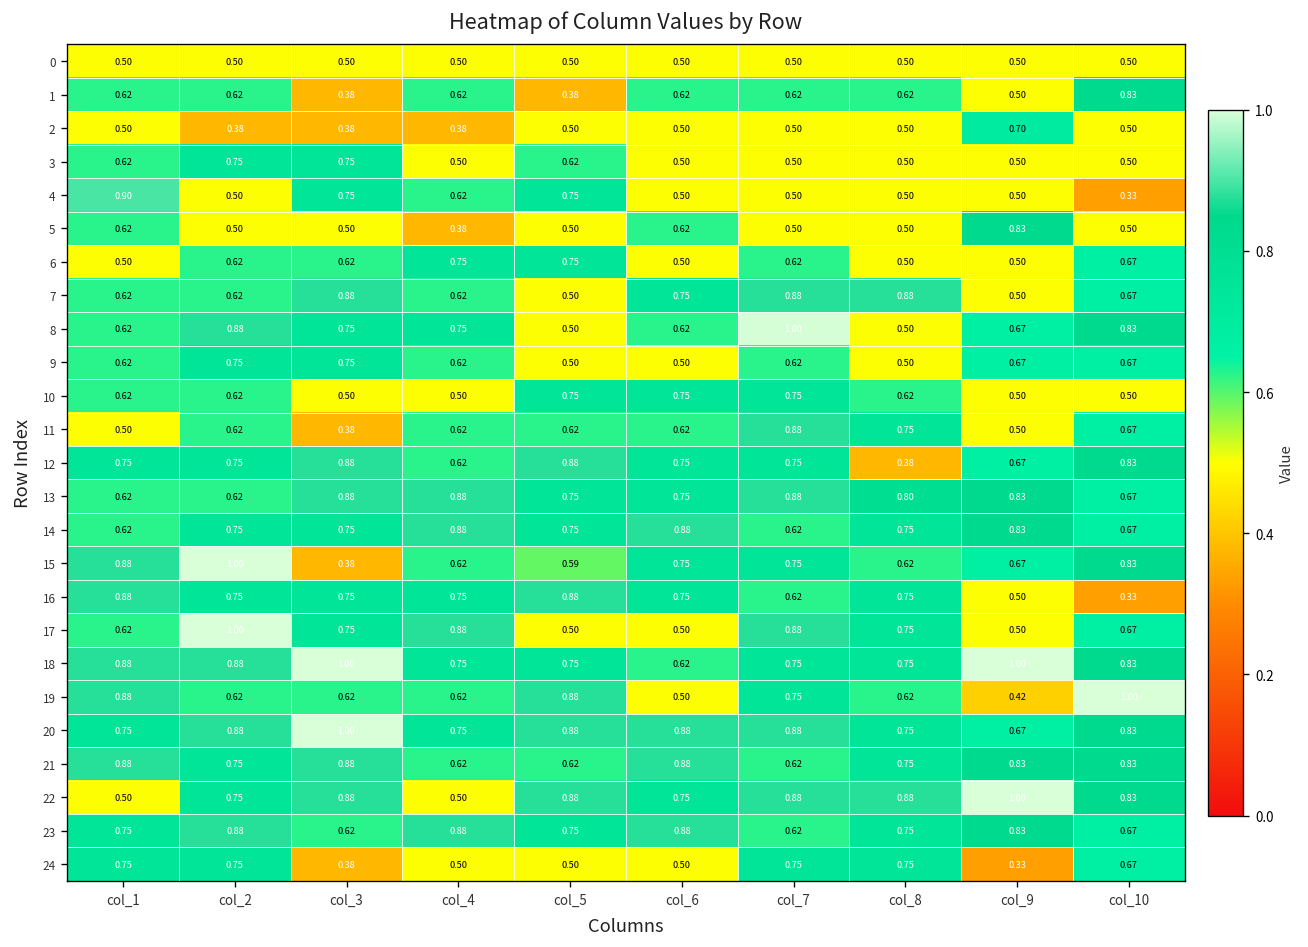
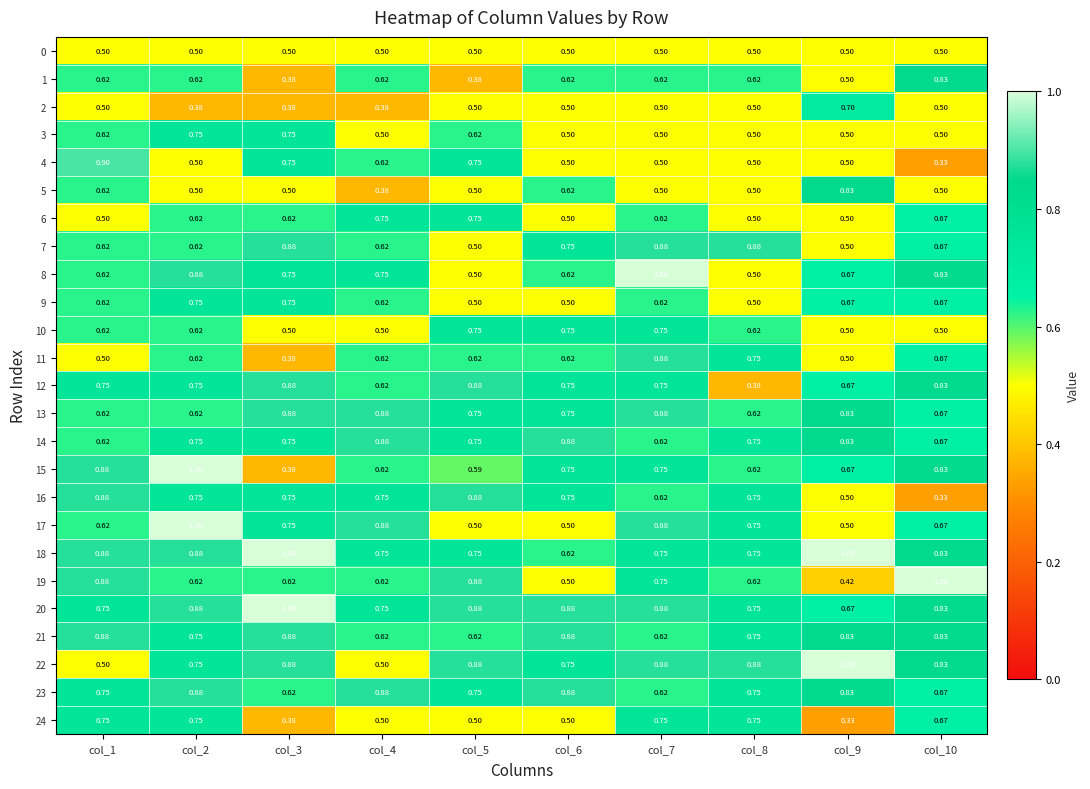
  {
    "13": {
      "col_1": 0.62,
      "col_2": 0.62,
      "col_3": 0.88,
      "col_4": 0.88,
      "col_5": 0.75,
      "col_6": 0.75,
      "col_7": 0.88,
-     "col_8": 0.80,
+     "col_8": 0.62,
      "col_9": 0.83,
      "col_10": 0.67
    }
  }
